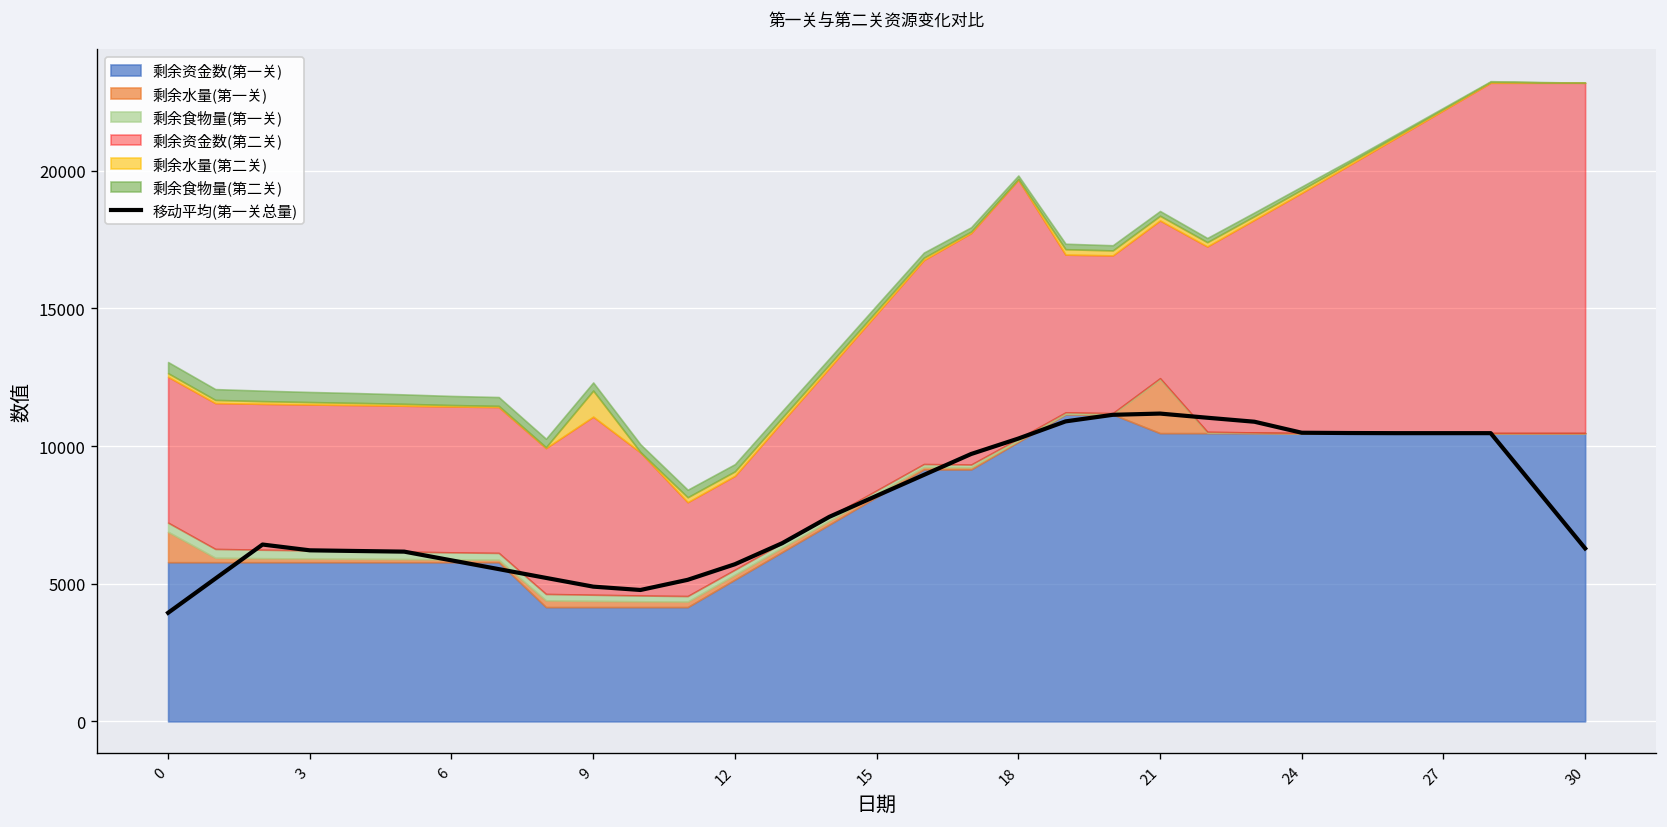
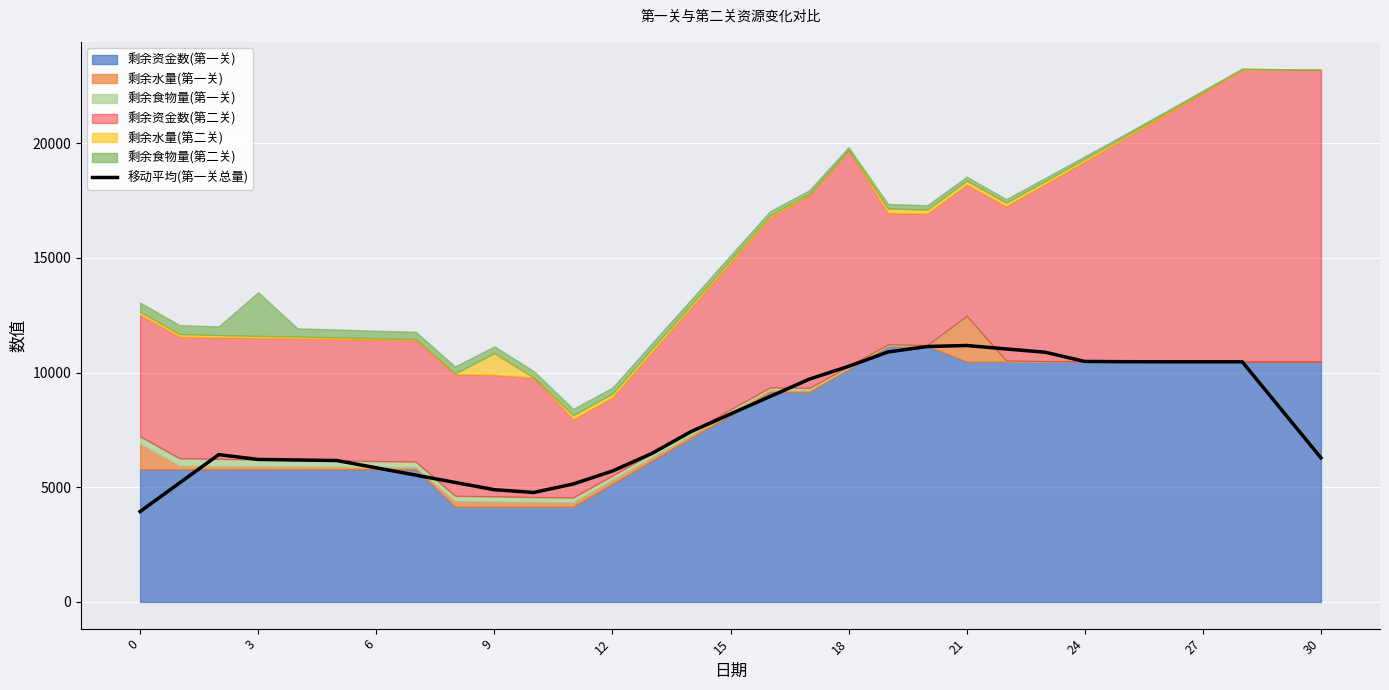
  {
    "移动平均(第一关总量)": {
      "0": 3900,
      "9": 4900,
      "12": 5700,
      "21": 11200,
      "30": 6300
    },
    "剩余资金数(第一关)": {
      "0": 5800,
      "3": 5800,
      "9": 4200,
      "12": 5200,
      "21": 10500
    },
    "剩余水量(第一关)": {
      "0": 1100,
      "3": 100,
      "9": 200,
      "12": 200
    },
    "剩余食物量(第一关)": {
      "0": 300,
      "6": 300,
      "9": 200,
      "12": 200,
      "15": 100
    },
    "剩余资金数(第二关)": {
      "0": 5300,
-     "9": 6500,
+     "9": 5300,
      "12": 3400,
      "15": 6400,
      "21": 5700,
      "24": 8700
    },
    "剩余水量(第二关)": {
      "0": 100,
      "9": 900,
      "12": 200,
      "15": 100,
      "21": 200,
      "24": 100
    },
    "剩余食物量(第二关)": {
      "0": 400,
-     "3": 400,
+     "3": 1900,
      "6": 300,
      "9": 300,
      "12": 300,
      "15": 200,
      "18": 100,
      "21": 200,
      "24": 100
    }
  }
